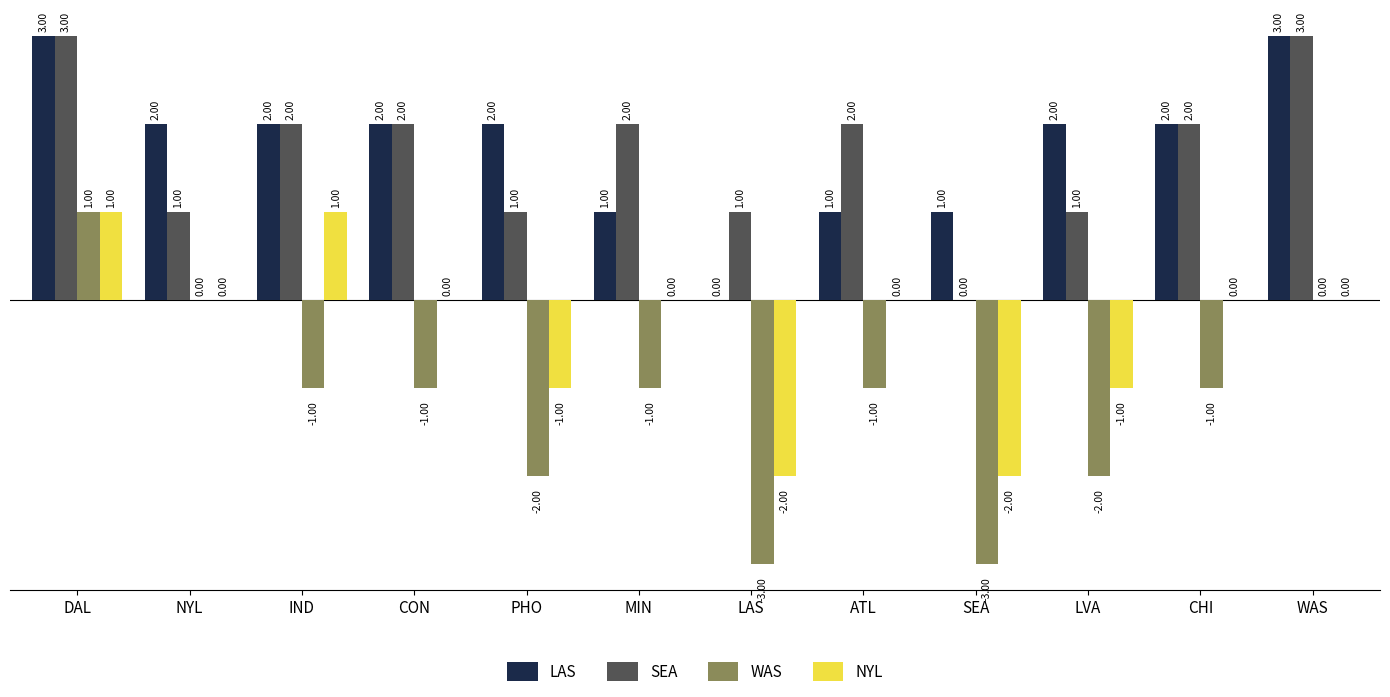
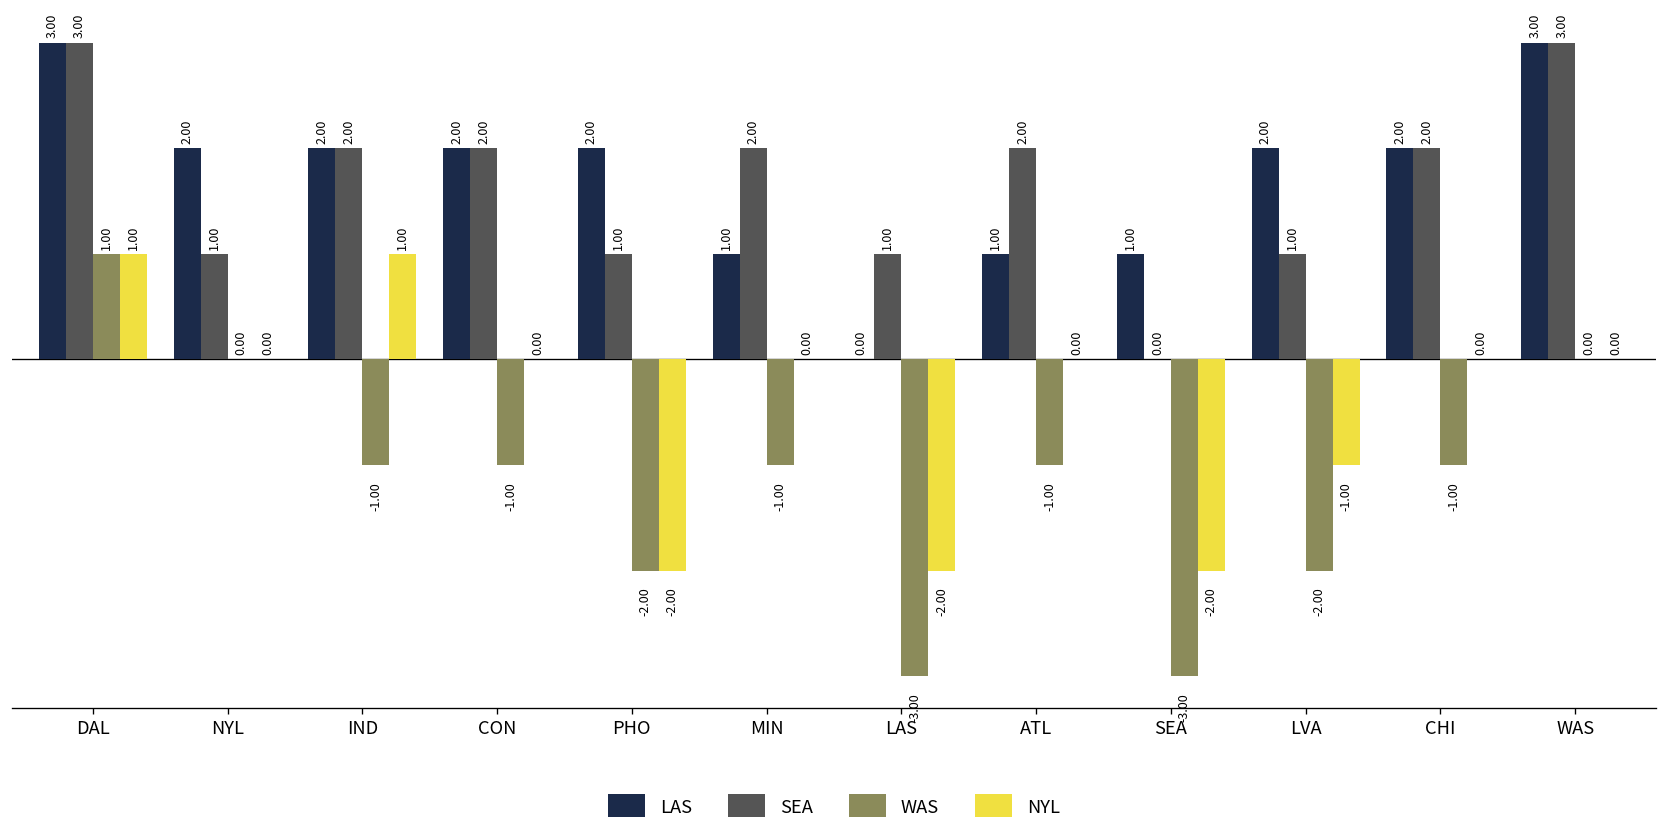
  {
    "LAS": {
      "DAL": 3.00,
      "NYL": 2.00,
      "IND": 2.00,
      "CON": 2.00,
      "PHO": 2.00,
      "MIN": 1.00,
      "LAS": 0.00,
      "ATL": 1.00,
      "SEA": 1.00,
      "LVA": 2.00,
      "CHI": 2.00,
      "WAS": 3.00
    },
    "SEA": {
      "DAL": 3.00,
      "NYL": 1.00,
      "IND": 2.00,
      "CON": 2.00,
      "PHO": 1.00,
      "MIN": 2.00,
      "LAS": 1.00,
      "ATL": 2.00,
      "SEA": 0.00,
      "LVA": 1.00,
      "CHI": 2.00,
      "WAS": 3.00
    },
    "WAS": {
      "DAL": 1.00,
      "NYL": 0.00,
      "IND": -1.00,
      "CON": -1.00,
      "PHO": -2.00,
      "MIN": -1.00,
      "LAS": -3.00,
      "ATL": -1.00,
      "SEA": -3.00,
      "LVA": -2.00,
      "CHI": -1.00,
      "WAS": 0.00
    },
    "NYL": {
      "DAL": 1.00,
      "NYL": 0.00,
      "IND": 1.00,
      "CON": 0.00,
-     "PHO": -1.00,
+     "PHO": -2.00,
      "MIN": 0.00,
      "LAS": -2.00,
      "ATL": 0.00,
      "SEA": -2.00,
      "LVA": -1.00,
      "CHI": 0.00,
      "WAS": 0.00
    }
  }
